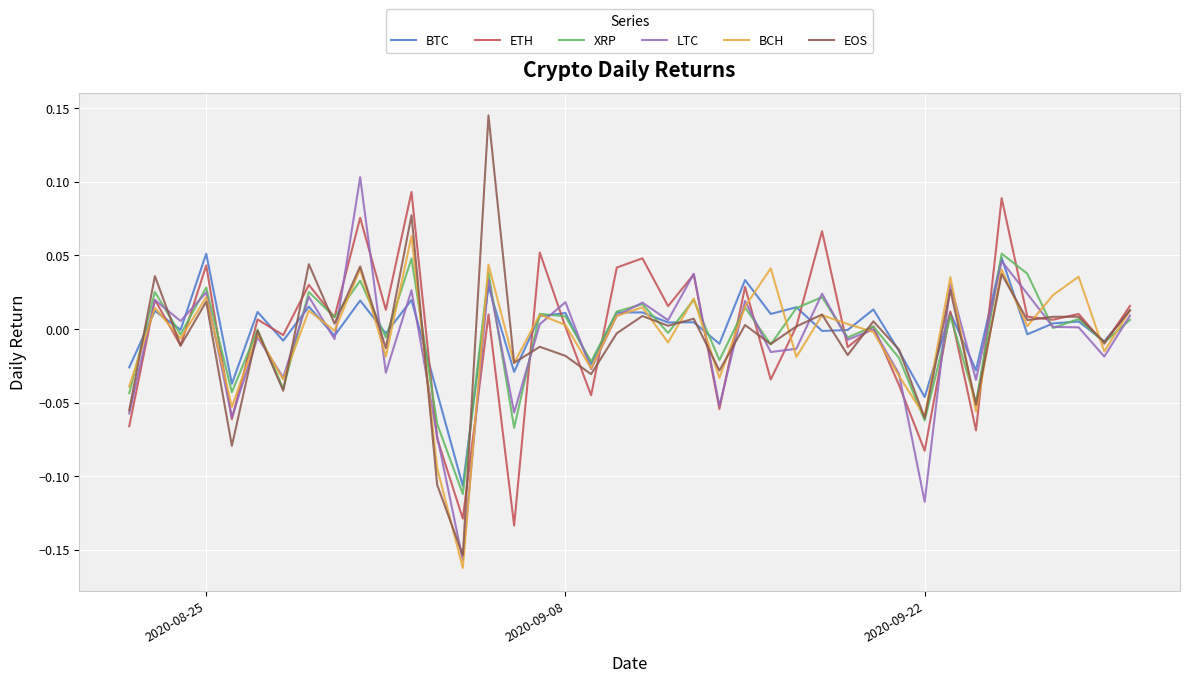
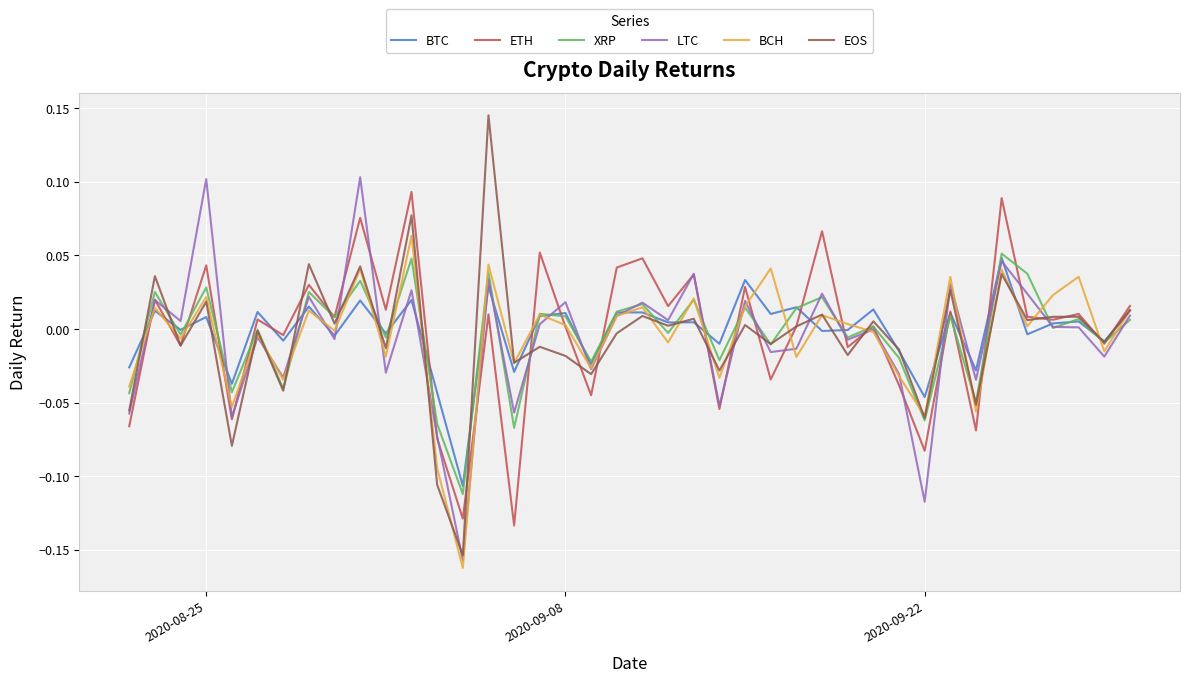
  {
    "BTC": {
-     "2020-08-25": 0.051,
+     "2020-08-25": 0.008,
      "2020-09-08": 0.011,
      "2020-09-22": -0.046
    },
    "XRP": {
      "2020-08-25": 0.028,
      "2020-09-08": 0.009
    },
    "LTC": {
-     "2020-08-25": 0.025,
+     "2020-08-25": 0.102,
      "2020-09-08": 0.018,
      "2020-09-22": -0.117
    },
    "BCH": {
      "2020-08-25": 0.022
    }
  }
